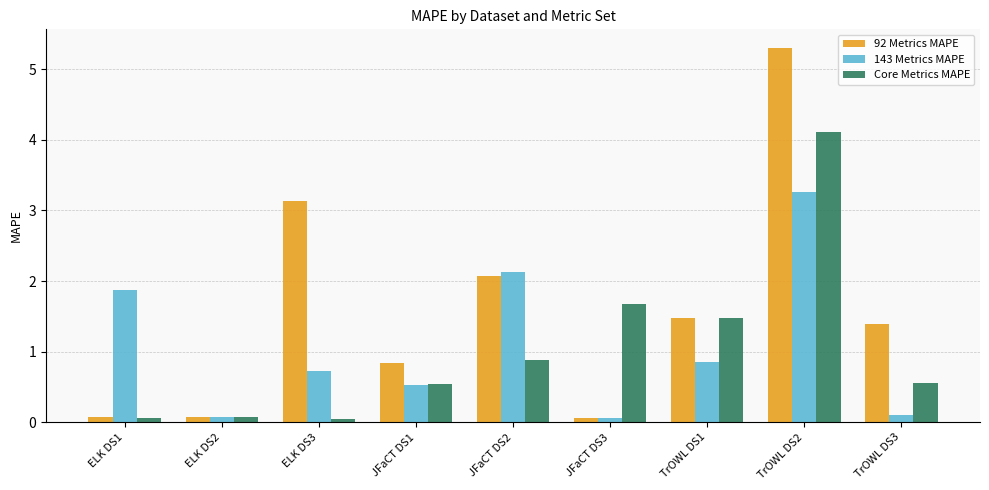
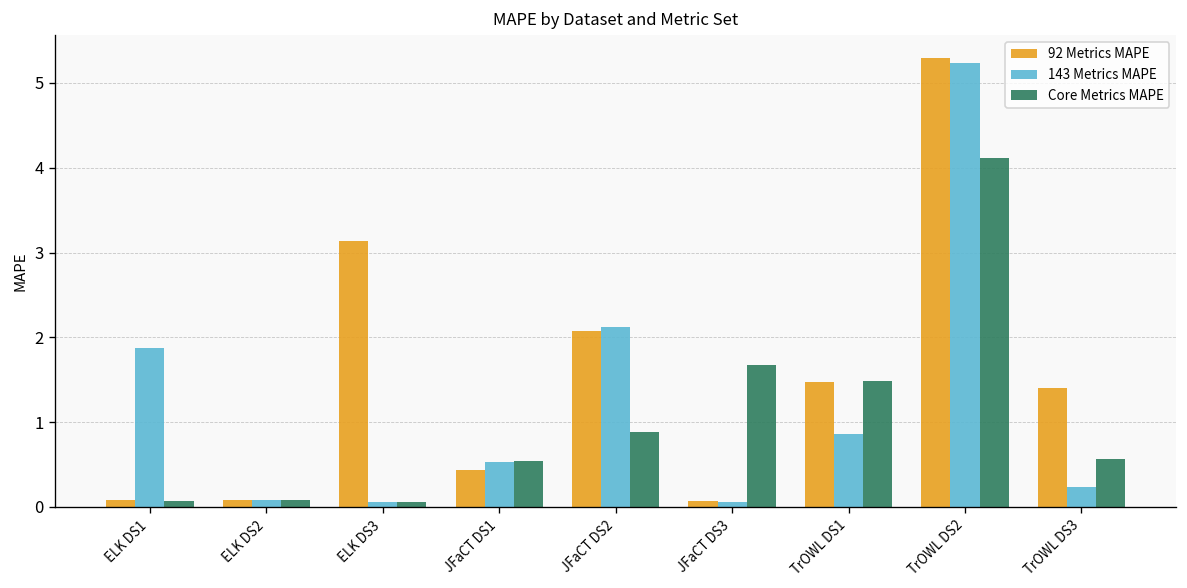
  {
    "92 Metrics MAPE": {
      "ELK DS1": 0.1,
      "ELK DS2": 0.1,
      "ELK DS3": 3.1,
-     "JFaCT DS1": 0.8,
+     "JFaCT DS1": 0.4,
      "JFaCT DS2": 2.1,
      "JFaCT DS3": 0.1,
      "TrOWL DS1": 1.5,
      "TrOWL DS2": 5.3,
      "TrOWL DS3": 1.4
    },
    "143 Metrics MAPE": {
      "ELK DS1": 1.9,
      "ELK DS2": 0.1,
-     "ELK DS3": 0.7,
+     "ELK DS3": 0.1,
      "JFaCT DS1": 0.5,
      "JFaCT DS2": 2.1,
      "JFaCT DS3": 0.1,
      "TrOWL DS1": 0.9,
-     "TrOWL DS2": 3.3,
-     "TrOWL DS3": 0.1
+     "TrOWL DS2": 5.2,
+     "TrOWL DS3": 0.2
    },
    "Core Metrics MAPE": {
      "ELK DS1": 0.1,
      "ELK DS2": 0.1,
      "ELK DS3": 0.1,
      "JFaCT DS1": 0.5,
      "JFaCT DS2": 0.9,
      "JFaCT DS3": 1.7,
      "TrOWL DS1": 1.5,
      "TrOWL DS2": 4.1,
      "TrOWL DS3": 0.6
    }
  }
